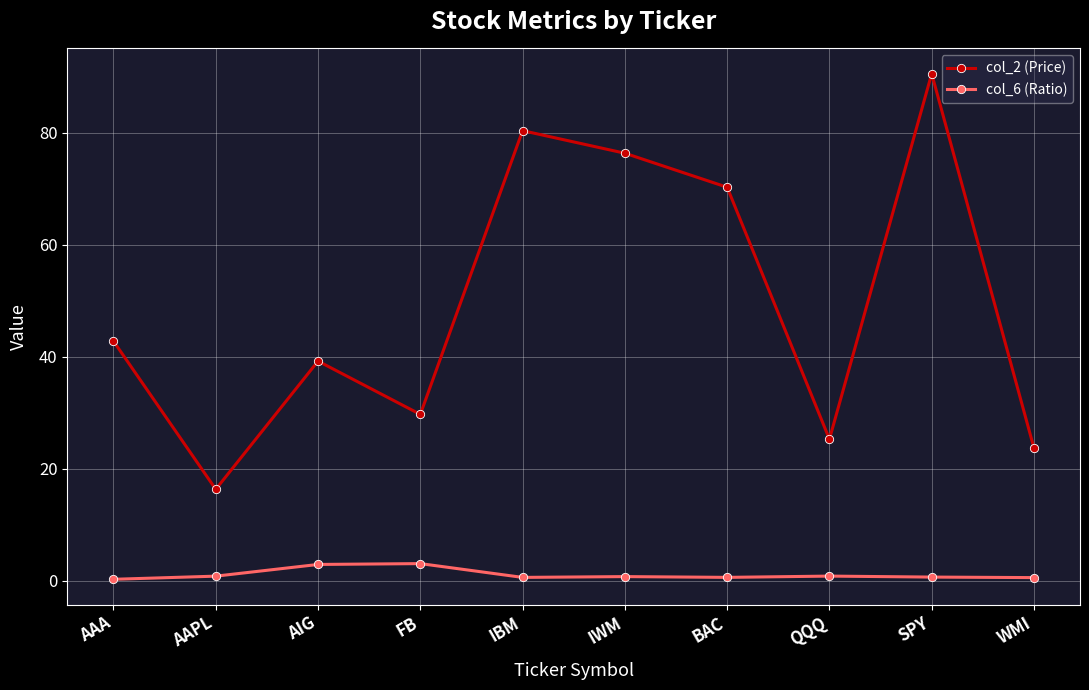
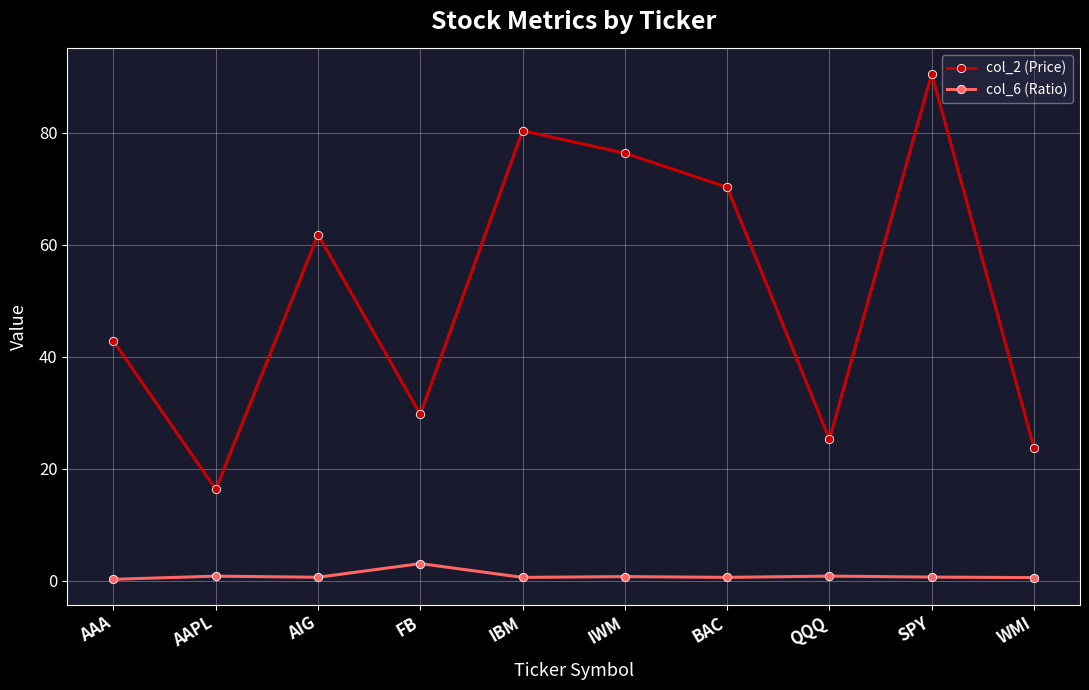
  {
    "col_2 (Price)": {
      "AAA": 43,
      "AAPL": 16,
-     "AIG": 39,
+     "AIG": 62,
      "FB": 30,
      "IBM": 80,
      "IWM": 76,
      "BAC": 70,
      "QQQ": 25,
      "SPY": 91,
      "WMI": 24
    },
    "col_6 (Ratio)": {
      "AAA": 0,
      "AAPL": 1,
-     "AIG": 3,
+     "AIG": 1,
      "FB": 3,
      "IBM": 1,
      "IWM": 1,
      "BAC": 1,
      "QQQ": 1,
      "SPY": 1,
      "WMI": 1
    }
  }
